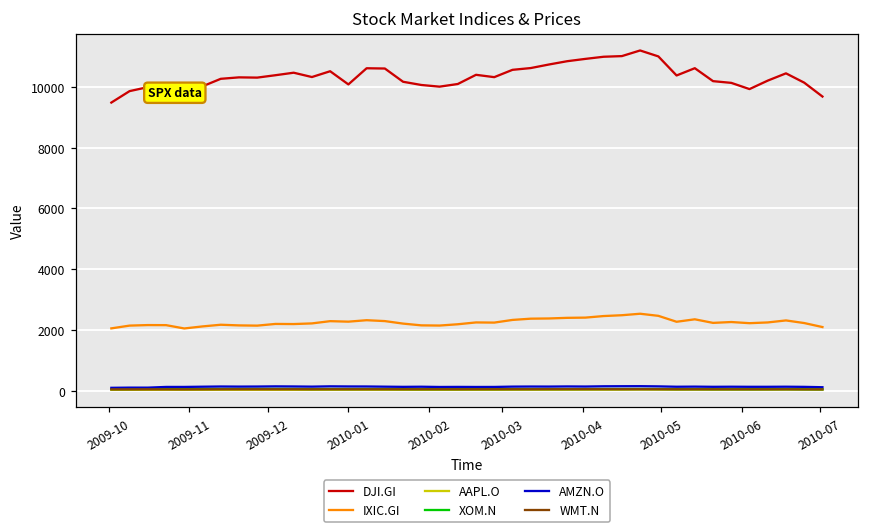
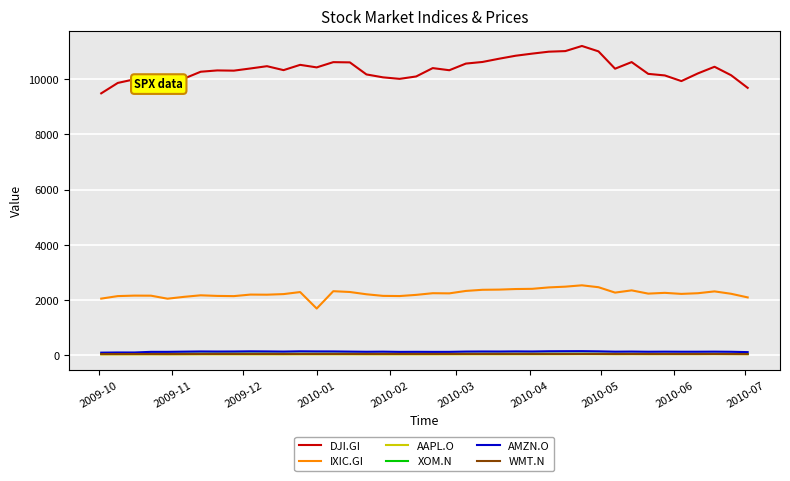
  {
    "DJI.GI": {
-     "2010-01": 10100
+     "2010-01": 10400
    },
    "IXIC.GI": {
-     "2010-01": 2300
+     "2010-01": 1700
    }
  }
